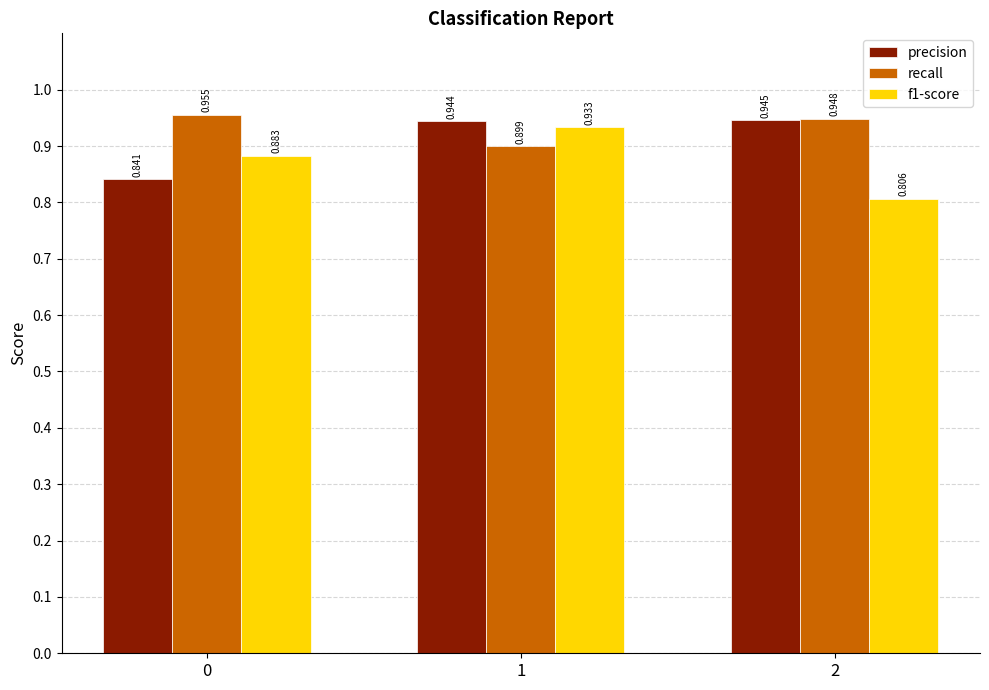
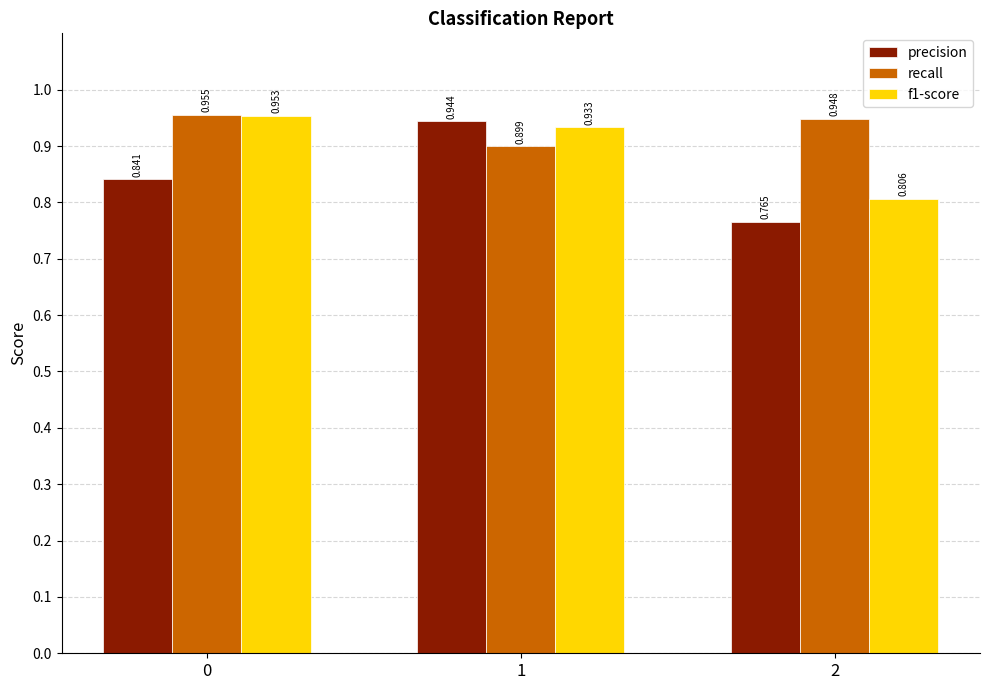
  {
    "precision": {
      "0": 0.841,
      "1": 0.944,
-     "2": 0.945
+     "2": 0.765
    },
    "recall": {
      "0": 0.955,
      "1": 0.899,
      "2": 0.948
    },
    "f1-score": {
-     "0": 0.883,
+     "0": 0.953,
      "1": 0.933,
      "2": 0.806
    }
  }
